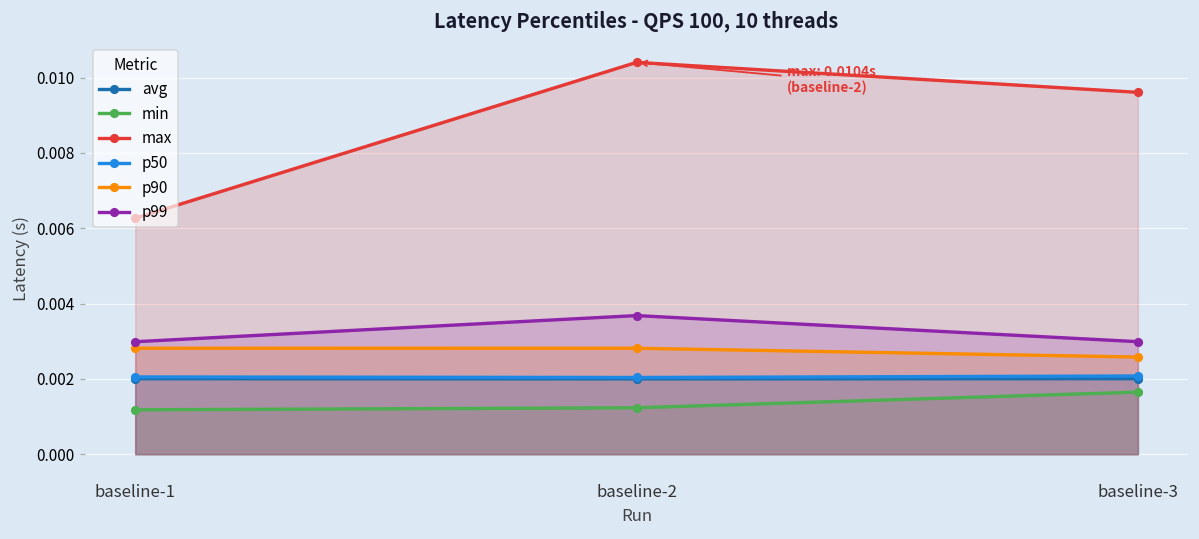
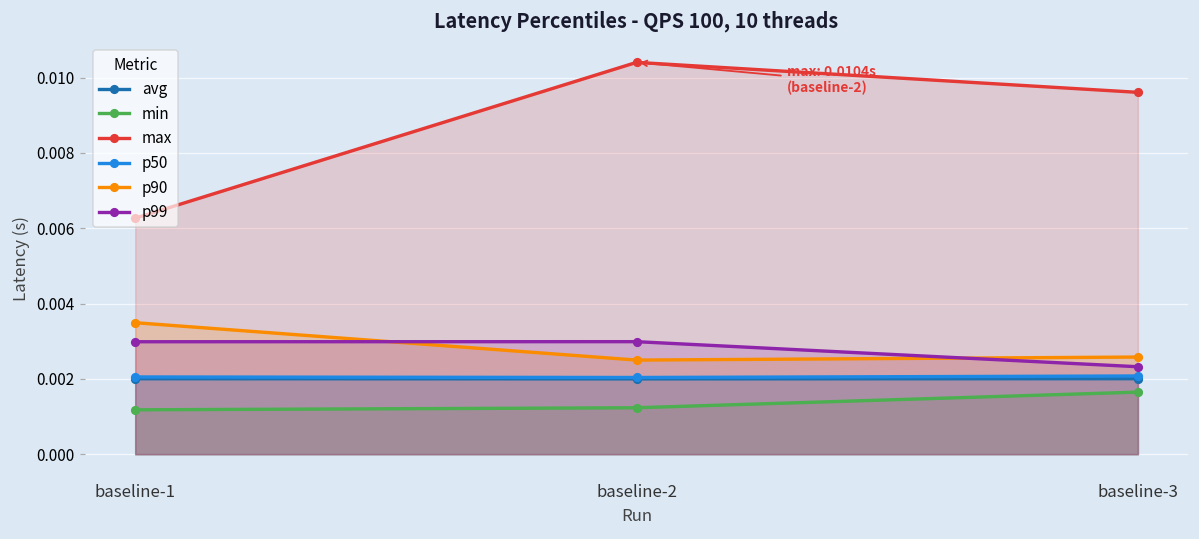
  {
    "min": {
      "baseline-1": "0.0012",
      "baseline-2": "0.0012",
      "baseline-3": "0.0016"
    },
    "max": {
      "baseline-2": "0.0104s"
    },
    "p90": {
-     "baseline-1": "0.0028",
-     "baseline-2": "0.0028",
+     "baseline-1": "0.0035",
+     "baseline-2": "0.0025",
      "baseline-3": "0.0026"
    },
    "p99": {
      "baseline-1": "0.0030",
-     "baseline-2": "0.0037",
-     "baseline-3": "0.0030"
+     "baseline-2": "0.0030",
+     "baseline-3": "0.0023"
    }
  }
